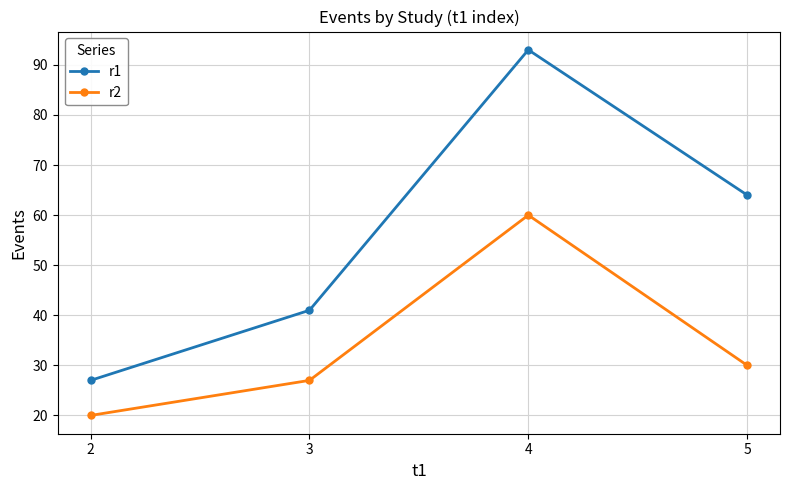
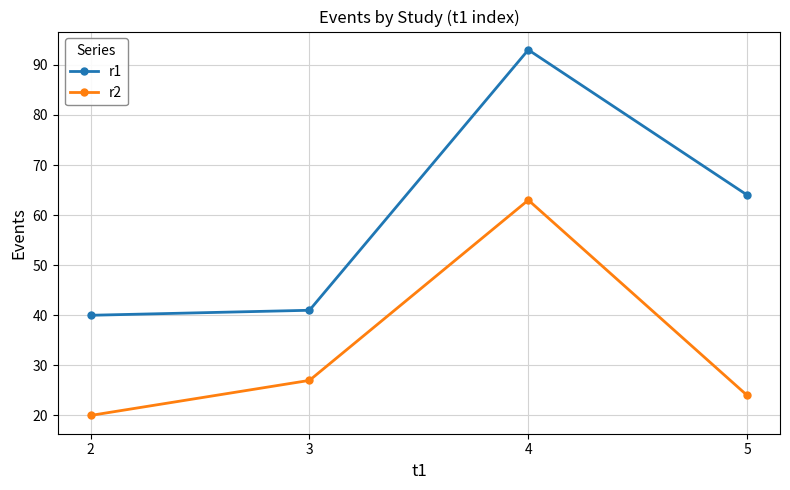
  {
    "r1": {
-     "2": 27,
+     "2": 40,
      "3": 41,
      "4": 93,
      "5": 64
    },
    "r2": {
      "2": 20,
      "3": 27,
-     "4": 60,
-     "5": 30
+     "4": 63,
+     "5": 24
    }
  }
